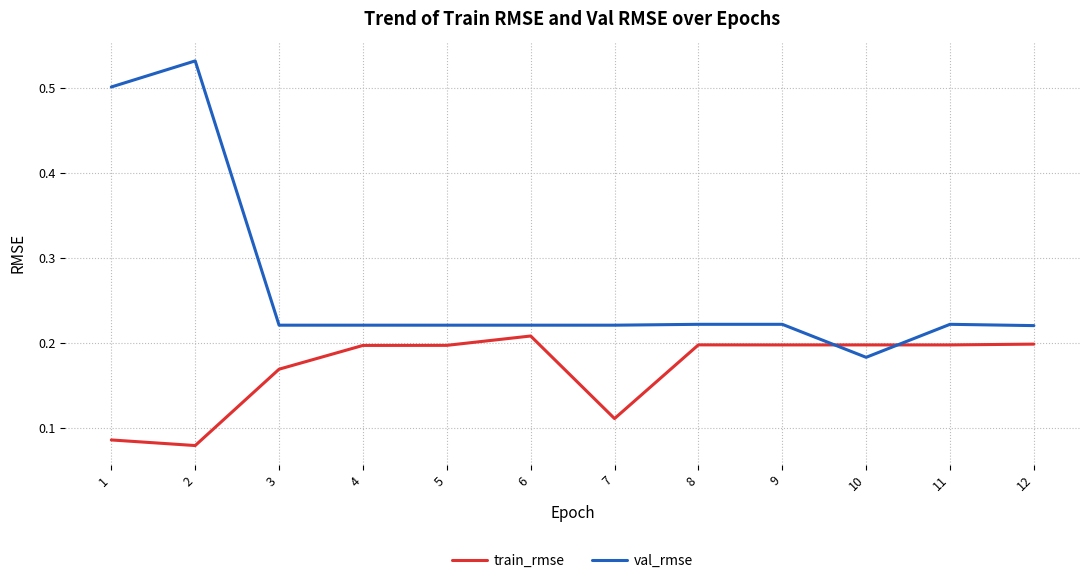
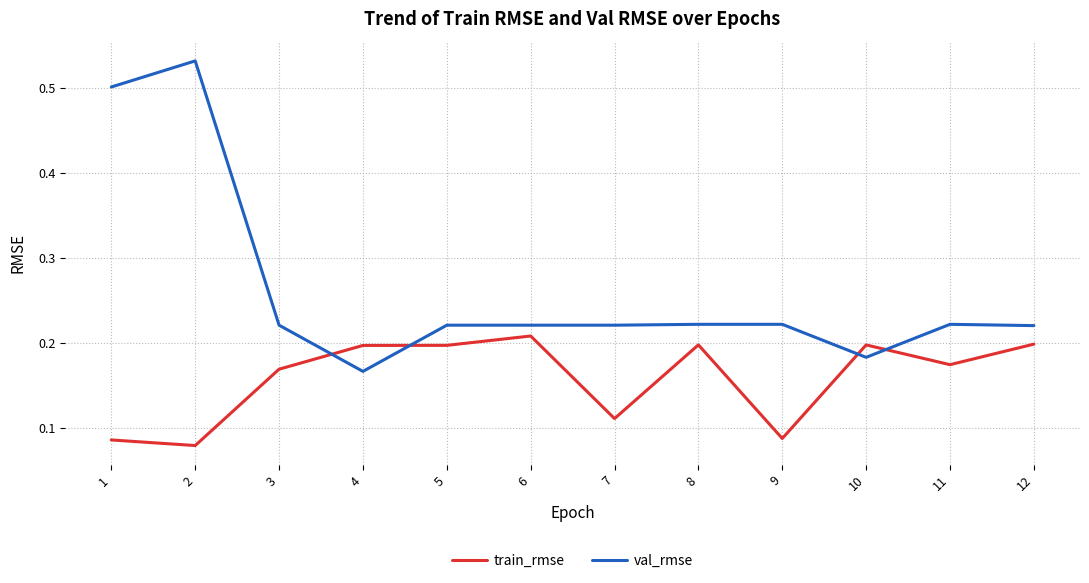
  {
    "train_rmse": {
      "1": 0.09,
      "2": 0.08,
      "3": 0.17,
      "4": 0.20,
      "5": 0.20,
      "6": 0.21,
      "7": 0.11,
      "8": 0.20,
-     "9": 0.20,
+     "9": 0.09,
      "10": 0.20,
-     "11": 0.20,
+     "11": 0.17,
      "12": 0.20
    },
    "val_rmse": {
      "1": 0.50,
      "2": 0.53,
      "3": 0.22,
-     "4": 0.22,
+     "4": 0.17,
      "5": 0.22,
      "6": 0.22,
      "7": 0.22,
      "8": 0.22,
      "9": 0.22,
      "10": 0.18,
      "11": 0.22,
      "12": 0.22
    }
  }
